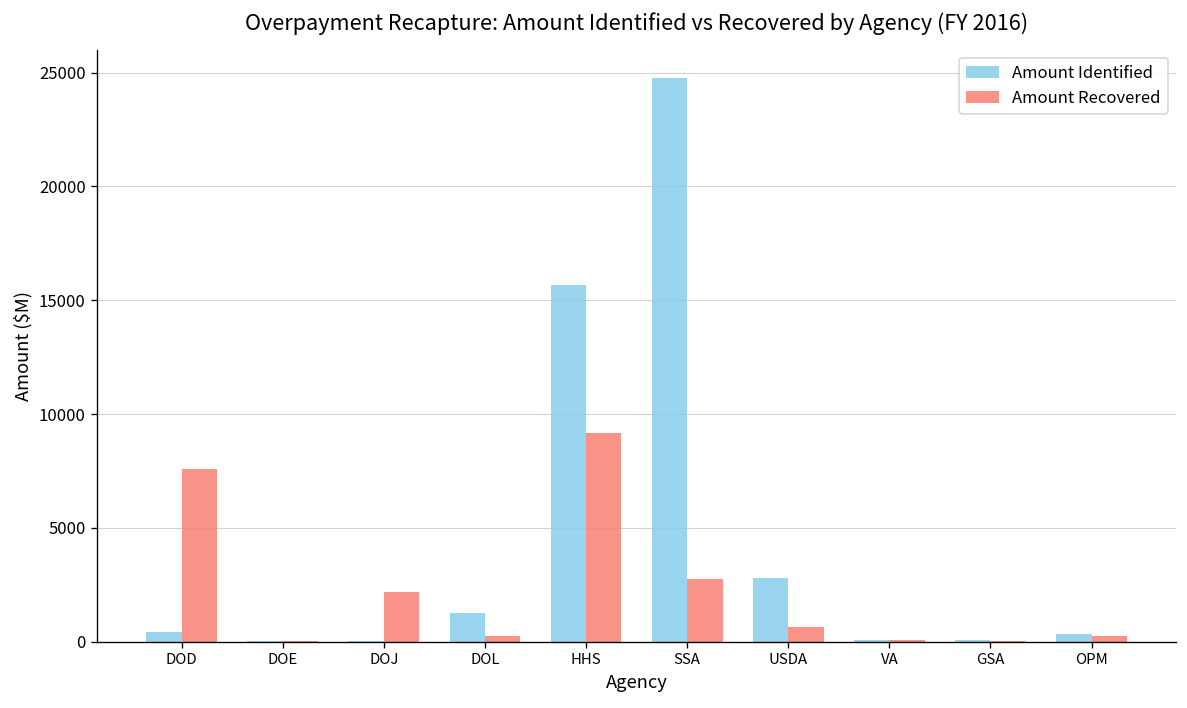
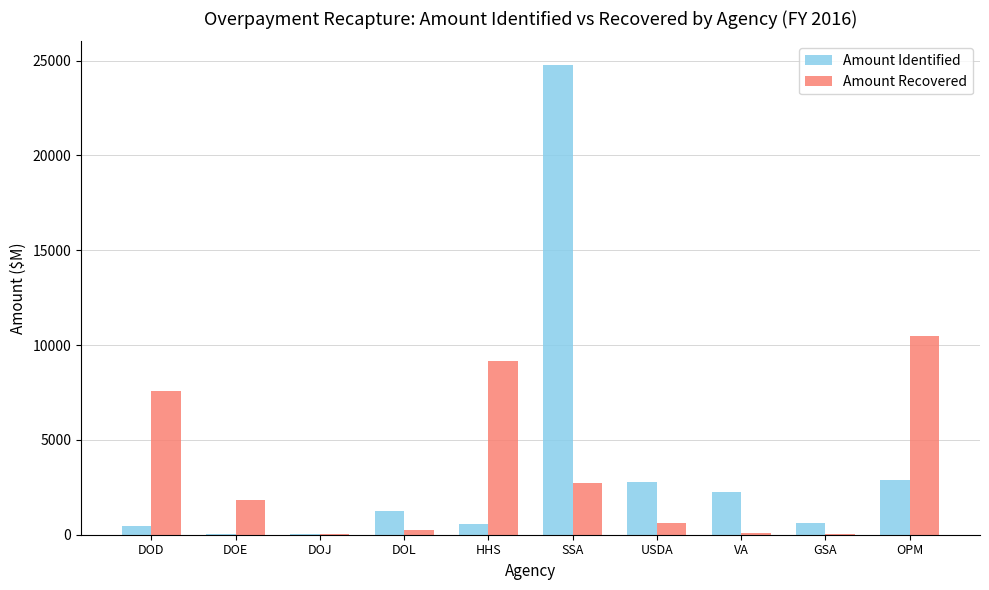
  {
    "Amount Identified": {
      "DOD": 400,
      "DOL": 1200,
-     "HHS": 15700,
+     "HHS": 600,
      "SSA": 24800,
      "USDA": 2800,
-     "VA": 100,
-     "GSA": 100,
-     "OPM": 300
+     "VA": 2300,
+     "GSA": 600,
+     "OPM": 2900
    },
    "Amount Recovered": {
      "DOD": 7600,
-     "DOE": 0,
-     "DOJ": 2200,
+     "DOE": 1800,
+     "DOJ": 0,
      "DOL": 300,
      "HHS": 9200,
      "SSA": 2700,
      "USDA": 600,
-     "OPM": 200
+     "OPM": 10500
    }
  }
